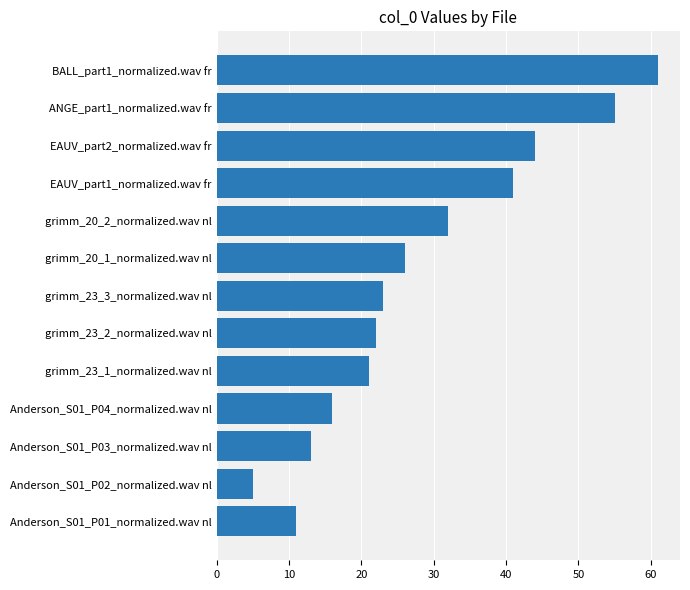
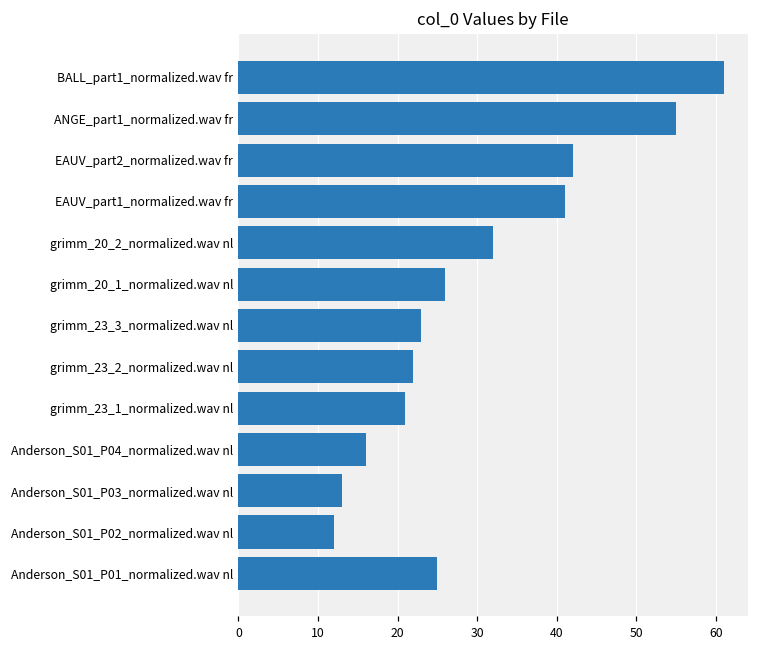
  {
    "BALL_part1_normalized.wav fr": 61,
    "ANGE_part1_normalized.wav fr": 55,
-   "EAUV_part2_normalized.wav fr": 44,
+   "EAUV_part2_normalized.wav fr": 42,
    "EAUV_part1_normalized.wav fr": 41,
    "grimm_20_2_normalized.wav nl": 32,
    "grimm_20_1_normalized.wav nl": 26,
    "grimm_23_3_normalized.wav nl": 23,
    "grimm_23_2_normalized.wav nl": 22,
    "grimm_23_1_normalized.wav nl": 21,
    "Anderson_S01_P04_normalized.wav nl": 16,
    "Anderson_S01_P03_normalized.wav nl": 13,
-   "Anderson_S01_P02_normalized.wav nl": 5,
-   "Anderson_S01_P01_normalized.wav nl": 11
+   "Anderson_S01_P02_normalized.wav nl": 12,
+   "Anderson_S01_P01_normalized.wav nl": 25
  }
